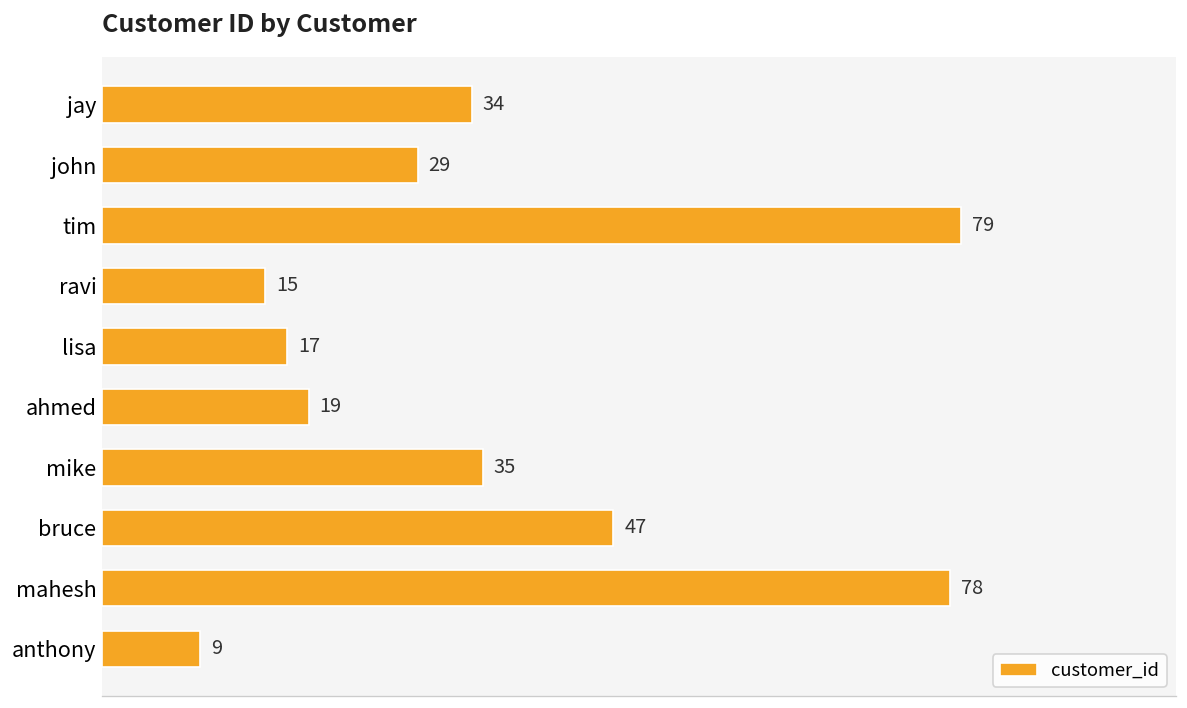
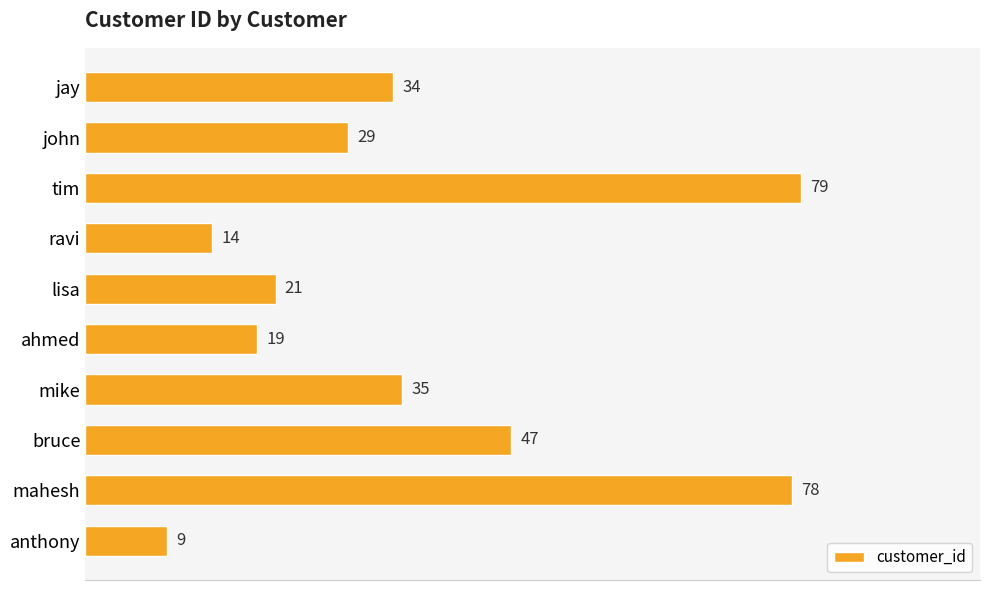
  {
    "jay": 34,
    "john": 29,
    "tim": 79,
-   "ravi": 15,
-   "lisa": 17,
+   "ravi": 14,
+   "lisa": 21,
    "ahmed": 19,
    "mike": 35,
    "bruce": 47,
    "mahesh": 78,
    "anthony": 9
  }
